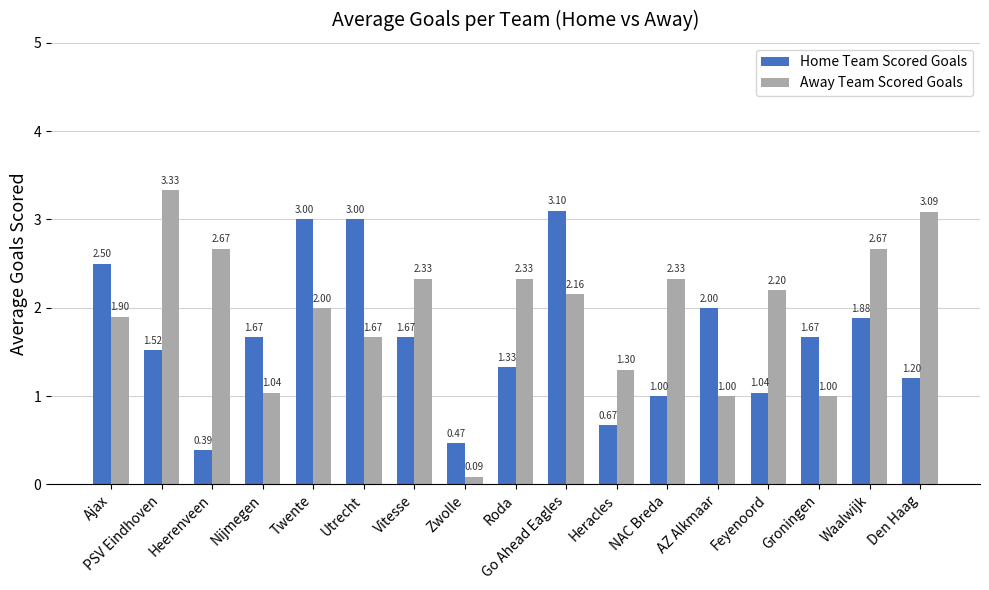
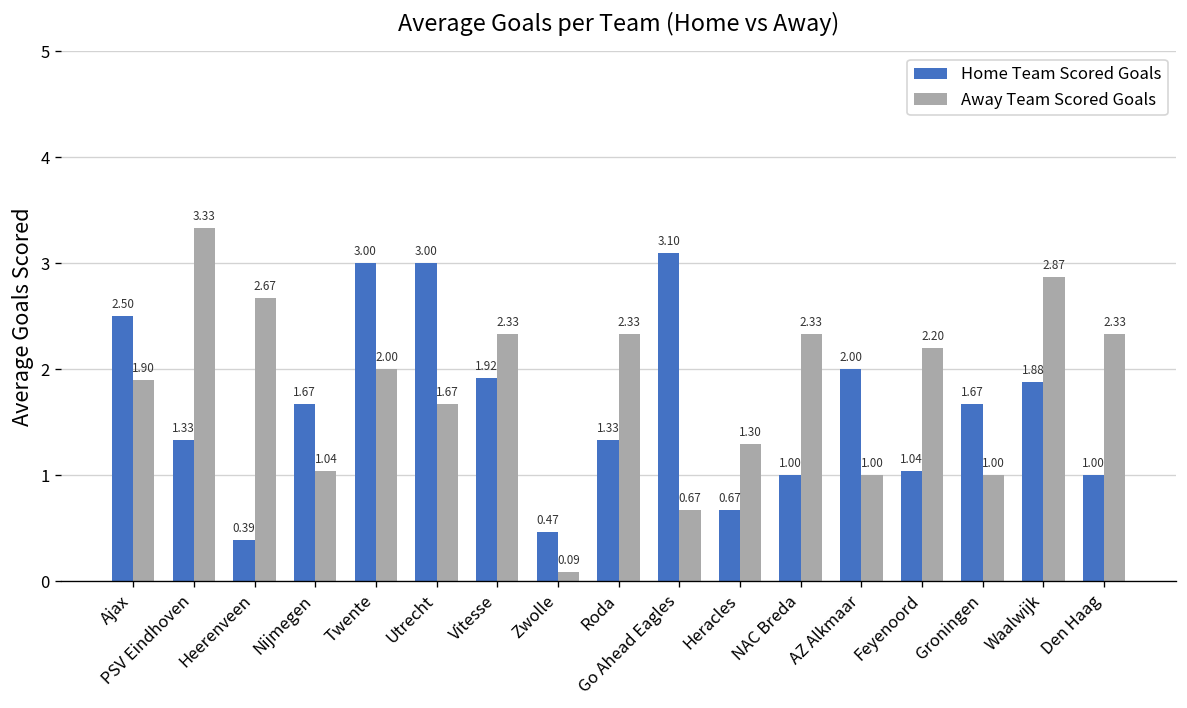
  {
    "Home Team Scored Goals": {
      "Ajax": 2.50,
-     "PSV Eindhoven": 1.52,
+     "PSV Eindhoven": 1.33,
      "Heerenveen": 0.39,
      "Nijmegen": 1.67,
      "Twente": 3.00,
      "Utrecht": 3.00,
-     "Vitesse": 1.67,
+     "Vitesse": 1.92,
      "Zwolle": 0.47,
      "Roda": 1.33,
      "Go Ahead Eagles": 3.10,
      "Heracles": 0.67,
      "NAC Breda": 1.00,
      "AZ Alkmaar": 2.00,
      "Feyenoord": 1.04,
      "Groningen": 1.67,
      "Waalwijk": 1.88,
-     "Den Haag": 1.20
+     "Den Haag": 1.00
    },
    "Away Team Scored Goals": {
      "Ajax": 1.90,
      "PSV Eindhoven": 3.33,
      "Heerenveen": 2.67,
      "Nijmegen": 1.04,
      "Twente": 2.00,
      "Utrecht": 1.67,
      "Vitesse": 2.33,
      "Zwolle": 0.09,
      "Roda": 2.33,
-     "Go Ahead Eagles": 2.16,
+     "Go Ahead Eagles": 0.67,
      "Heracles": 1.30,
      "NAC Breda": 2.33,
      "AZ Alkmaar": 1.00,
      "Feyenoord": 2.20,
      "Groningen": 1.00,
-     "Waalwijk": 2.67,
-     "Den Haag": 3.09
+     "Waalwijk": 2.87,
+     "Den Haag": 2.33
    }
  }
